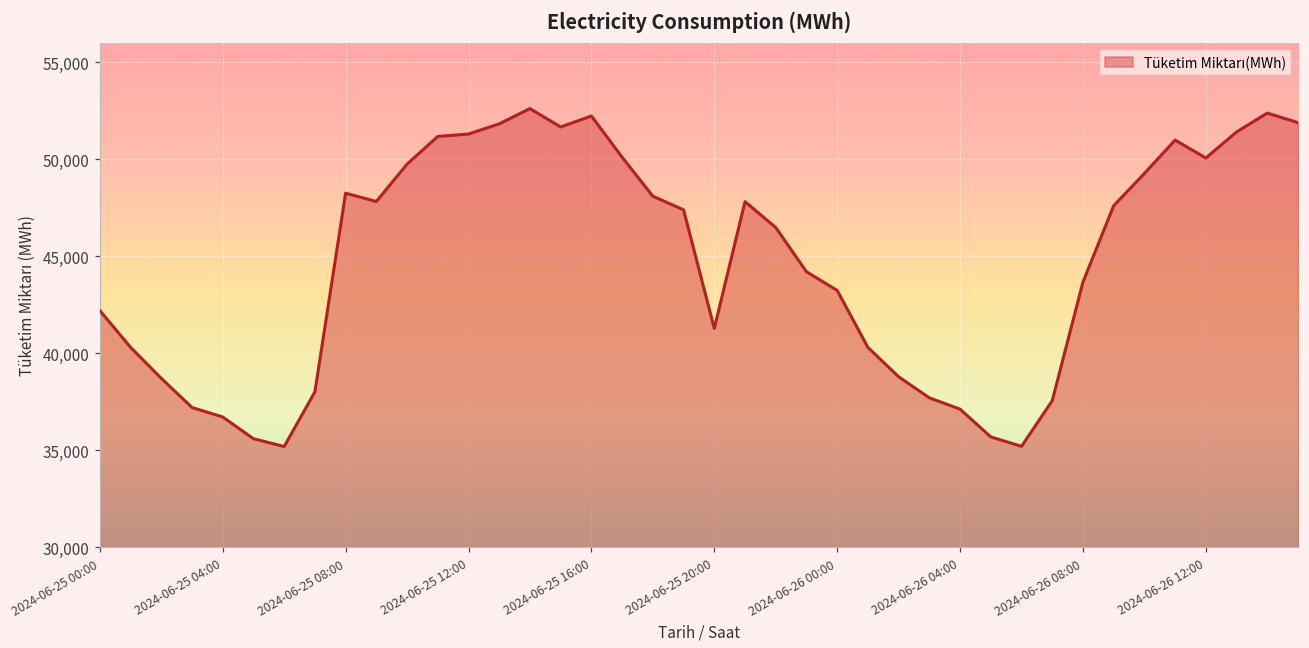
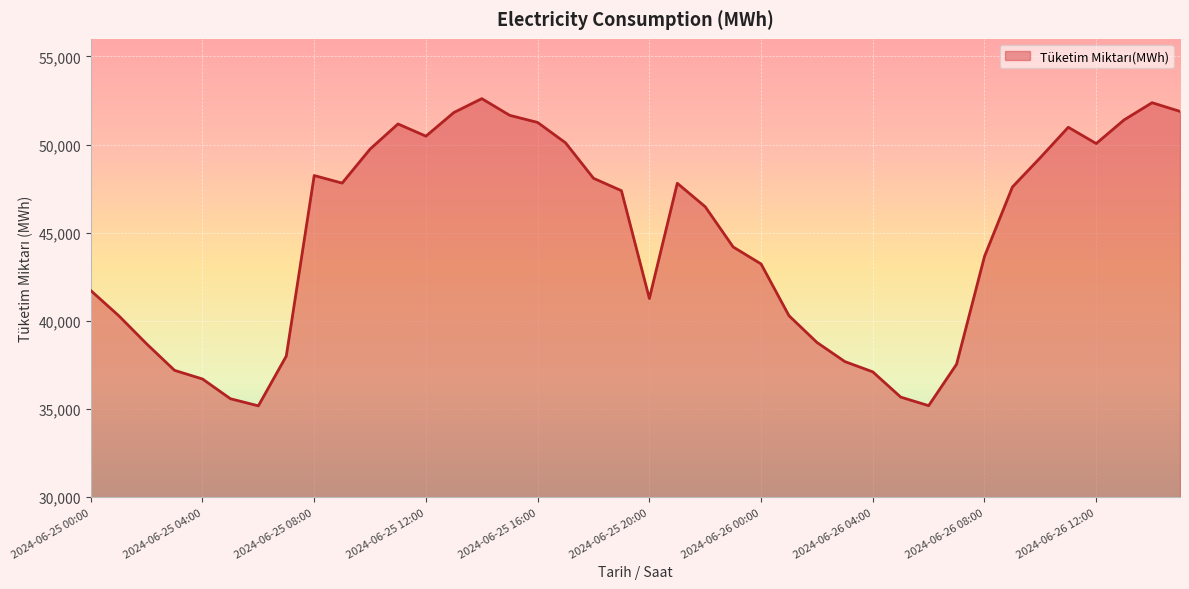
  {
-   "2024-06-25 00:00": "42,200",
+   "2024-06-25 00:00": "41,700",
    "2024-06-25 04:00": "36,700",
    "2024-06-25 08:00": "48,200",
-   "2024-06-25 12:00": "51,300",
-   "2024-06-25 16:00": "52,200",
+   "2024-06-25 12:00": "50,500",
+   "2024-06-25 16:00": "51,300",
    "2024-06-25 20:00": "41,300",
    "2024-06-26 00:00": "43,200",
    "2024-06-26 04:00": "37,100",
    "2024-06-26 08:00": "43,700",
    "2024-06-26 12:00": "50,100"
  }
